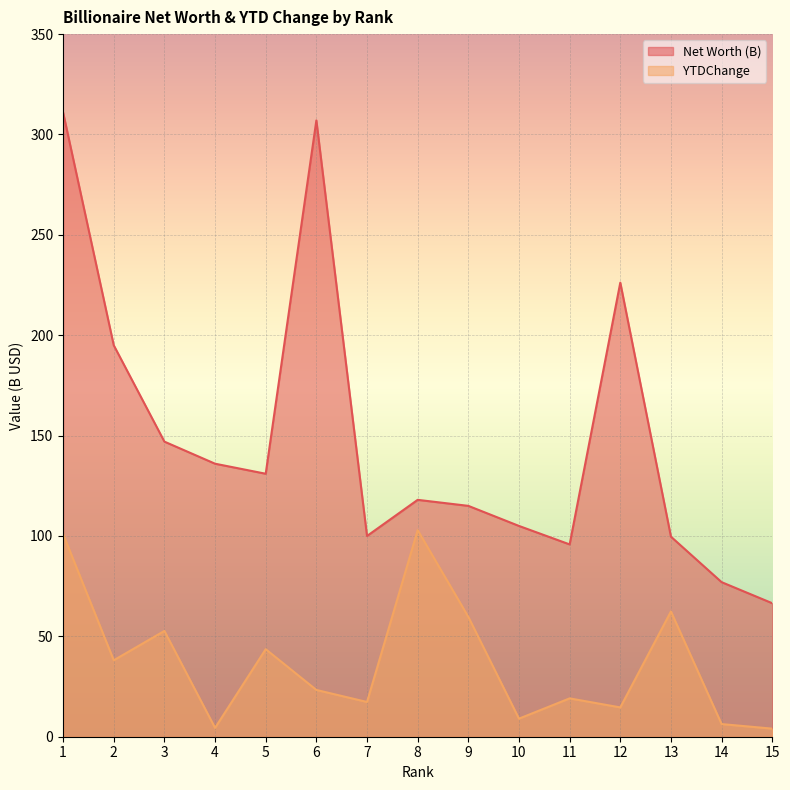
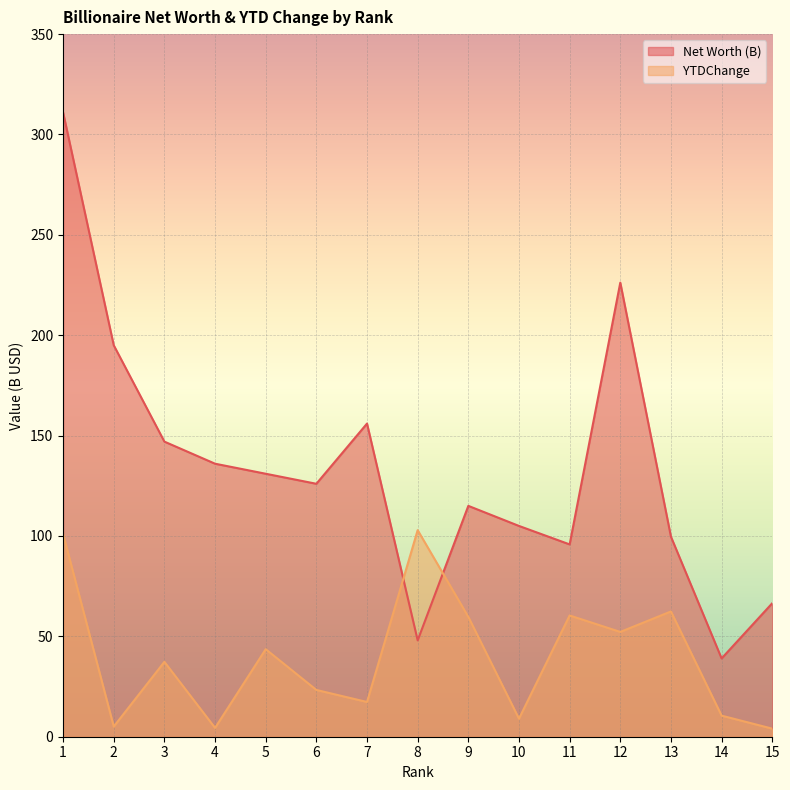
  {
    "Net Worth (B)": {
      "1": 311,
      "2": 195,
      "3": 147,
      "4": 136,
      "5": 131,
-     "6": 307,
-     "7": 100,
-     "8": 118,
+     "6": 126,
+     "7": 156,
+     "8": 48,
      "9": 115,
      "10": 105,
      "11": 96,
      "12": 226,
      "13": 100,
-     "14": 77,
+     "14": 39,
      "15": 67
    },
    "YTDChange": {
      "1": 101,
-     "2": 38,
-     "3": 53,
+     "2": 5,
+     "3": 37,
      "4": 4,
      "5": 44,
      "6": 23,
      "7": 17,
      "8": 103,
      "9": 60,
      "10": 9,
-     "11": 19,
-     "12": 15,
+     "11": 60,
+     "12": 52,
      "13": 62,
-     "14": 6,
+     "14": 11,
      "15": 4
    }
  }
